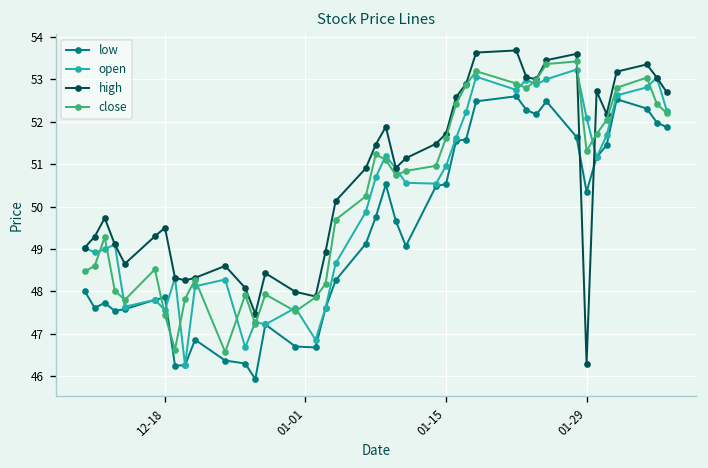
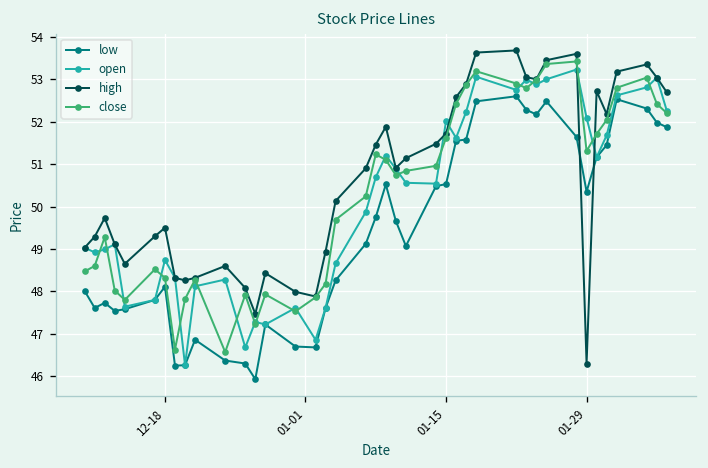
  {
    "low": {
-     "12-18": 47.9,
+     "12-18": 48.1,
      "01-15": 50.5,
      "01-29": 50.4
    },
    "open": {
-     "12-18": 47.6,
-     "01-15": 51.0,
+     "12-18": 48.7,
+     "01-15": 52.0,
      "01-29": 52.1
    },
    "high": {
      "12-18": 49.5,
      "01-15": 51.7,
      "01-29": 46.3
    },
    "close": {
-     "12-18": 47.4,
+     "12-18": 48.3,
      "01-15": 51.6,
      "01-29": 51.3
    }
  }
